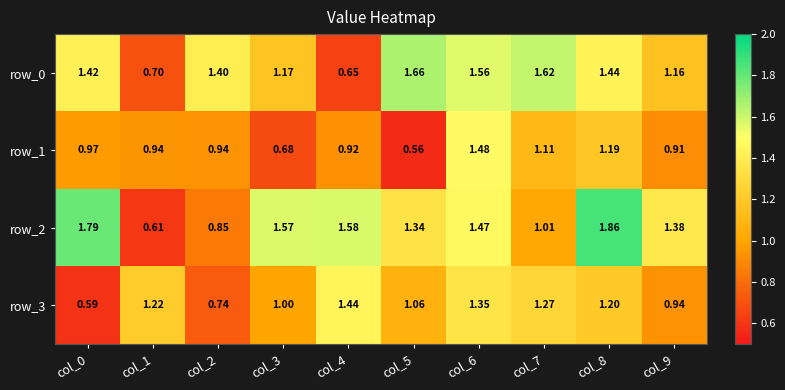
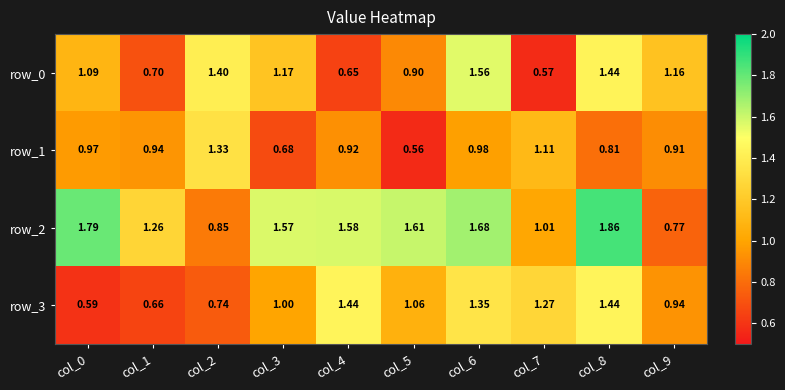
  {
    "row_0": {
-     "col_0": 1.42,
+     "col_0": 1.09,
      "col_1": 0.70,
      "col_2": 1.40,
      "col_3": 1.17,
      "col_4": 0.65,
-     "col_5": 1.66,
+     "col_5": 0.90,
      "col_6": 1.56,
-     "col_7": 1.62,
+     "col_7": 0.57,
      "col_8": 1.44,
      "col_9": 1.16
    },
    "row_1": {
      "col_0": 0.97,
      "col_1": 0.94,
-     "col_2": 0.94,
+     "col_2": 1.33,
      "col_3": 0.68,
      "col_4": 0.92,
      "col_5": 0.56,
-     "col_6": 1.48,
+     "col_6": 0.98,
      "col_7": 1.11,
-     "col_8": 1.19,
+     "col_8": 0.81,
      "col_9": 0.91
    },
    "row_2": {
      "col_0": 1.79,
-     "col_1": 0.61,
+     "col_1": 1.26,
      "col_2": 0.85,
      "col_3": 1.57,
      "col_4": 1.58,
-     "col_5": 1.34,
-     "col_6": 1.47,
+     "col_5": 1.61,
+     "col_6": 1.68,
      "col_7": 1.01,
      "col_8": 1.86,
-     "col_9": 1.38
+     "col_9": 0.77
    },
    "row_3": {
      "col_0": 0.59,
-     "col_1": 1.22,
+     "col_1": 0.66,
      "col_2": 0.74,
      "col_3": 1.00,
      "col_4": 1.44,
      "col_5": 1.06,
      "col_6": 1.35,
      "col_7": 1.27,
-     "col_8": 1.20,
+     "col_8": 1.44,
      "col_9": 0.94
    }
  }
